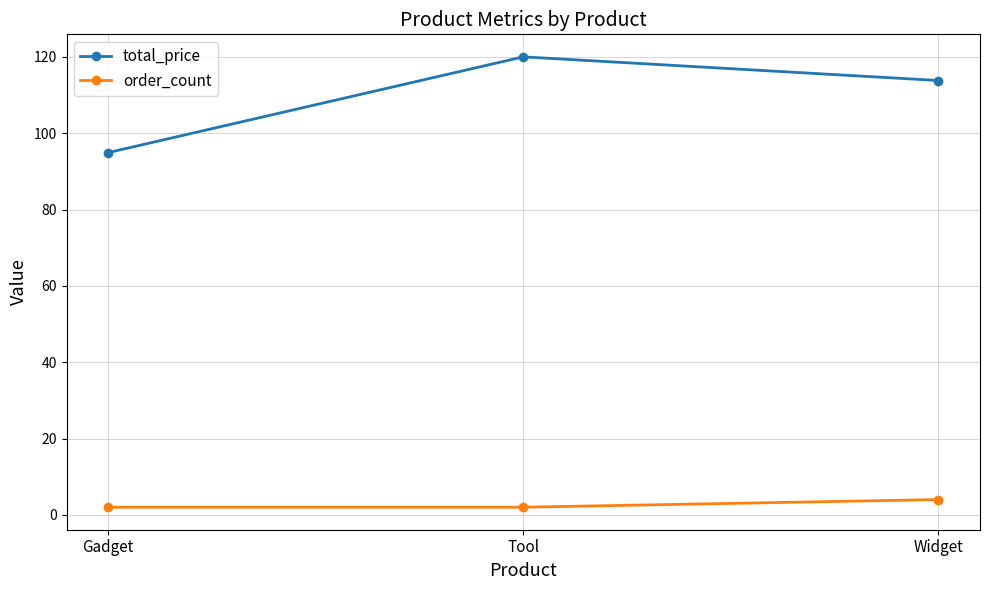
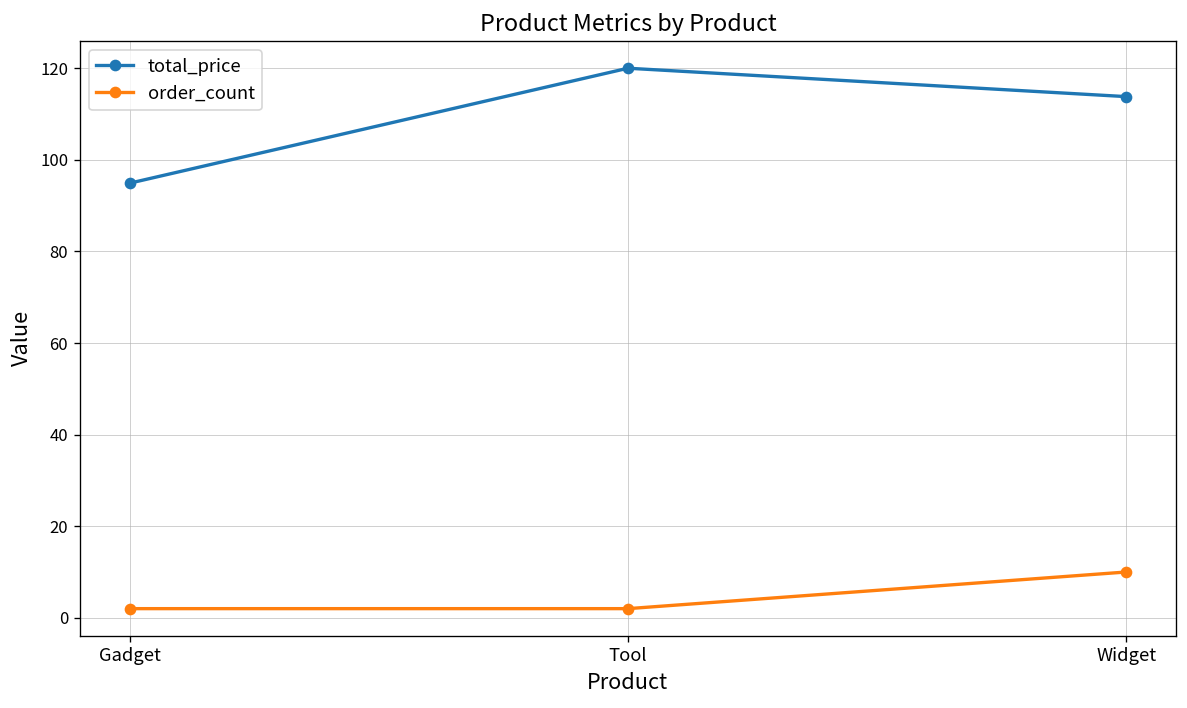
  {
    "total_price": {
      "Gadget": 95,
      "Tool": 120,
      "Widget": 114
    },
    "order_count": {
      "Gadget": 2,
      "Tool": 2,
-     "Widget": 4
+     "Widget": 10
    }
  }
